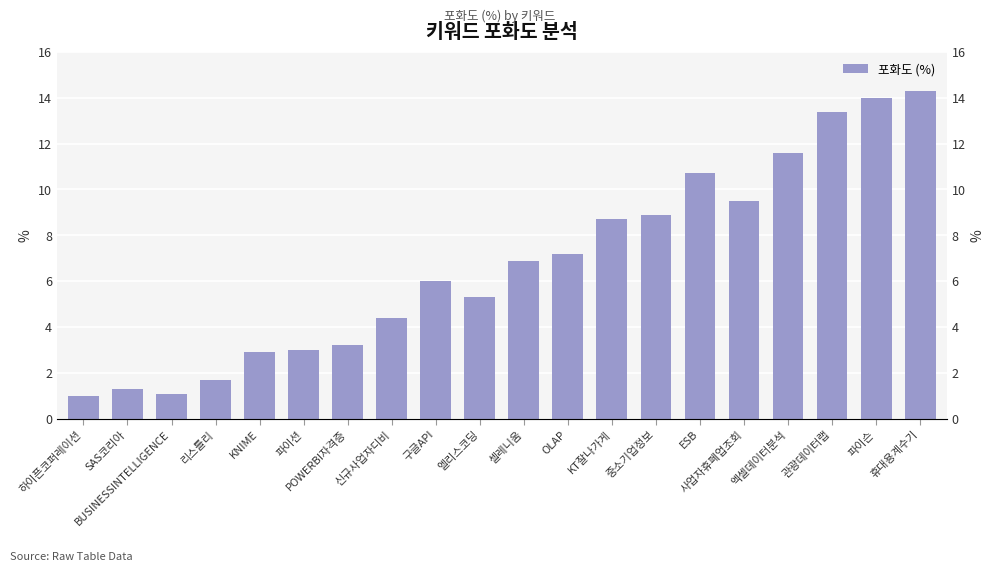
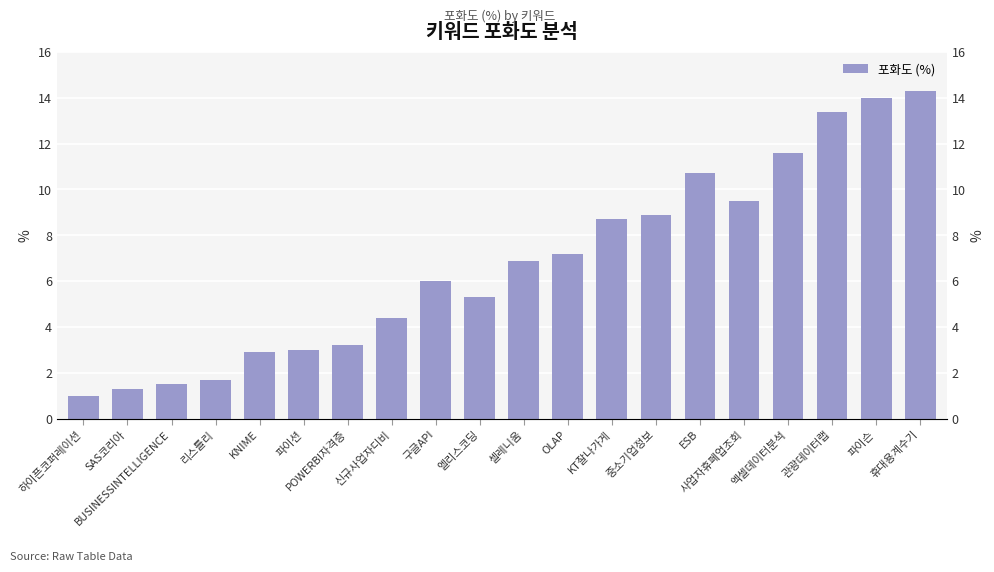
  {
    "하이픈코퍼레이션": 1.0,
    "SAS코리아": 1.3,
-   "BUSINESSINTELLIGENCE": 1.1,
+   "BUSINESSINTELLIGENCE": 1.5,
    "리스틀리": 1.7,
    "KNIME": 2.9,
    "파이션": 3.0,
    "POWERBI자격증": 3.2,
    "신규사업자디비": 4.4,
    "구글API": 6.0,
    "엘리스코딩": 5.3,
    "셀레니움": 6.9,
    "OLAP": 7.2,
    "KT잘나가게": 8.7,
    "중소기업정보": 8.9,
    "ESB": 10.7,
    "사업자휴폐업조회": 9.5,
    "엑셀데이터분석": 11.6,
    "관광데이터랩": 13.4,
    "파이슨": 14.0,
    "휴대용계수기": 14.3
  }
